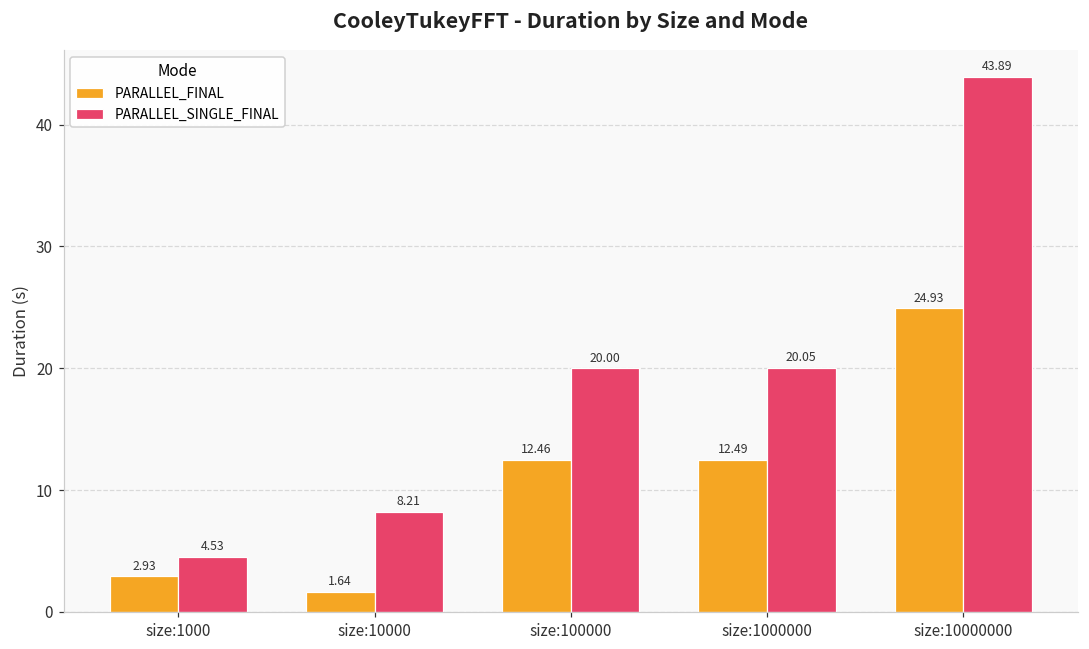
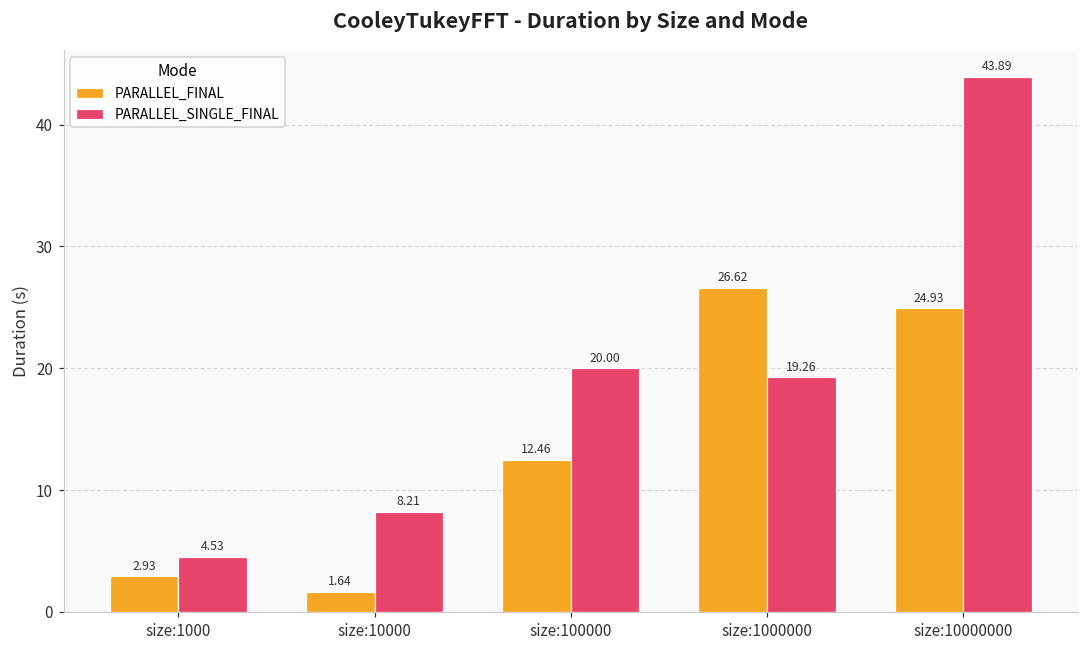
  {
    "PARALLEL_FINAL": {
      "size:1000": 2.93,
      "size:10000": 1.64,
      "size:100000": 12.46,
-     "size:1000000": 12.49,
+     "size:1000000": 26.62,
      "size:10000000": 24.93
    },
    "PARALLEL_SINGLE_FINAL": {
      "size:1000": 4.53,
      "size:10000": 8.21,
      "size:100000": 20.00,
-     "size:1000000": 20.05,
+     "size:1000000": 19.26,
      "size:10000000": 43.89
    }
  }
